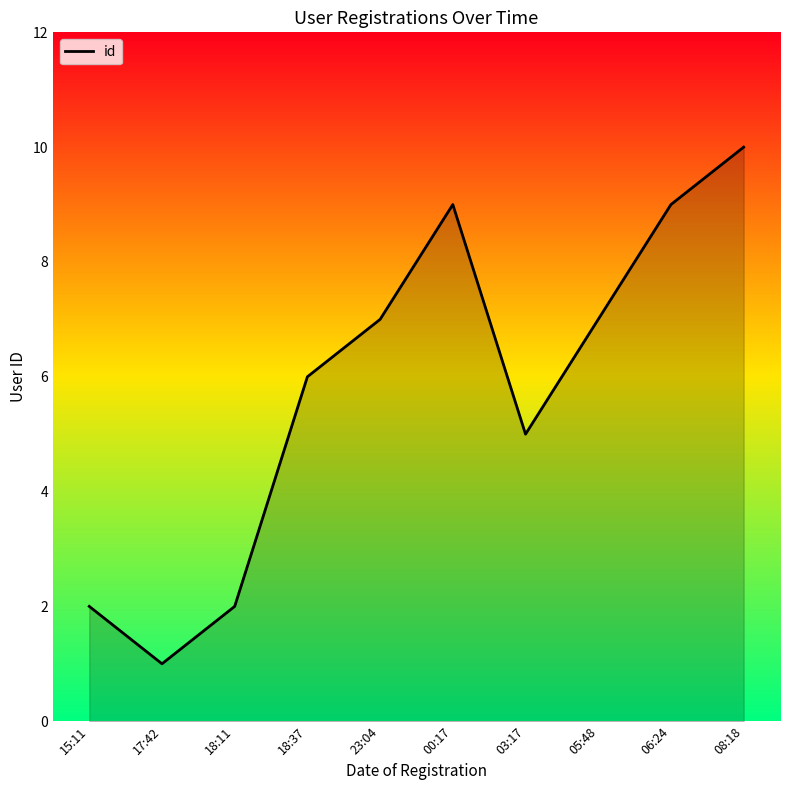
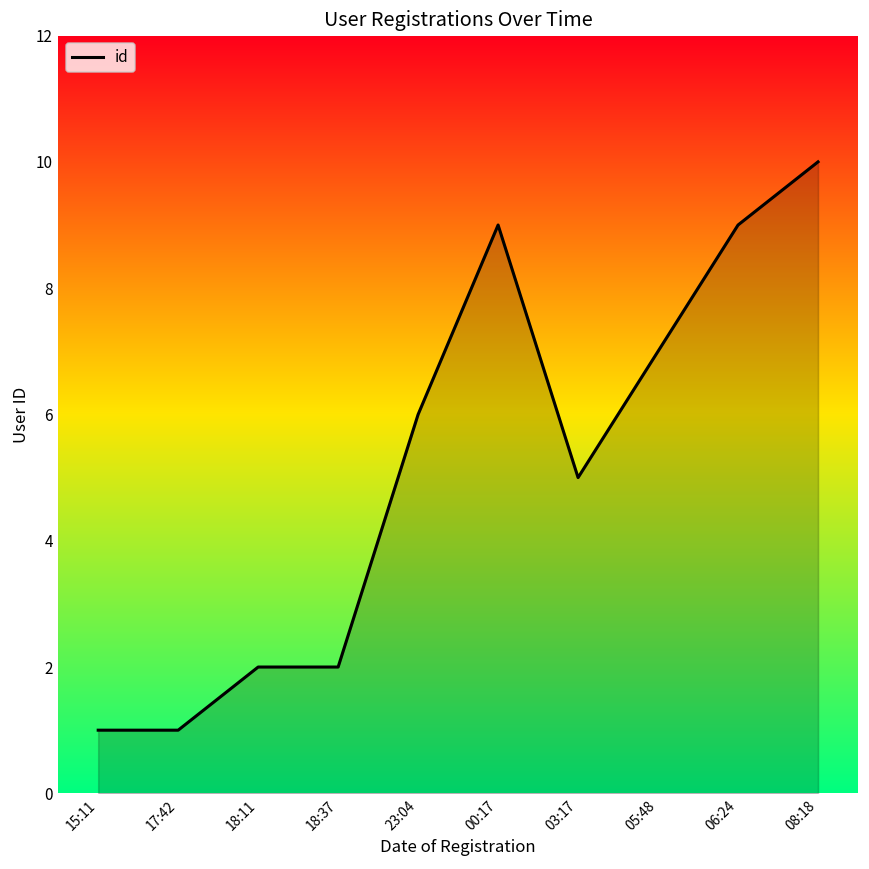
  {
-   "15:11": 2,
+   "15:11": 1,
    "17:42": 1,
    "18:11": 2,
-   "18:37": 6,
-   "23:04": 7,
+   "18:37": 2,
+   "23:04": 6,
    "00:17": 9,
    "03:17": 5,
    "05:48": 7,
    "06:24": 9,
    "08:18": 10
  }
